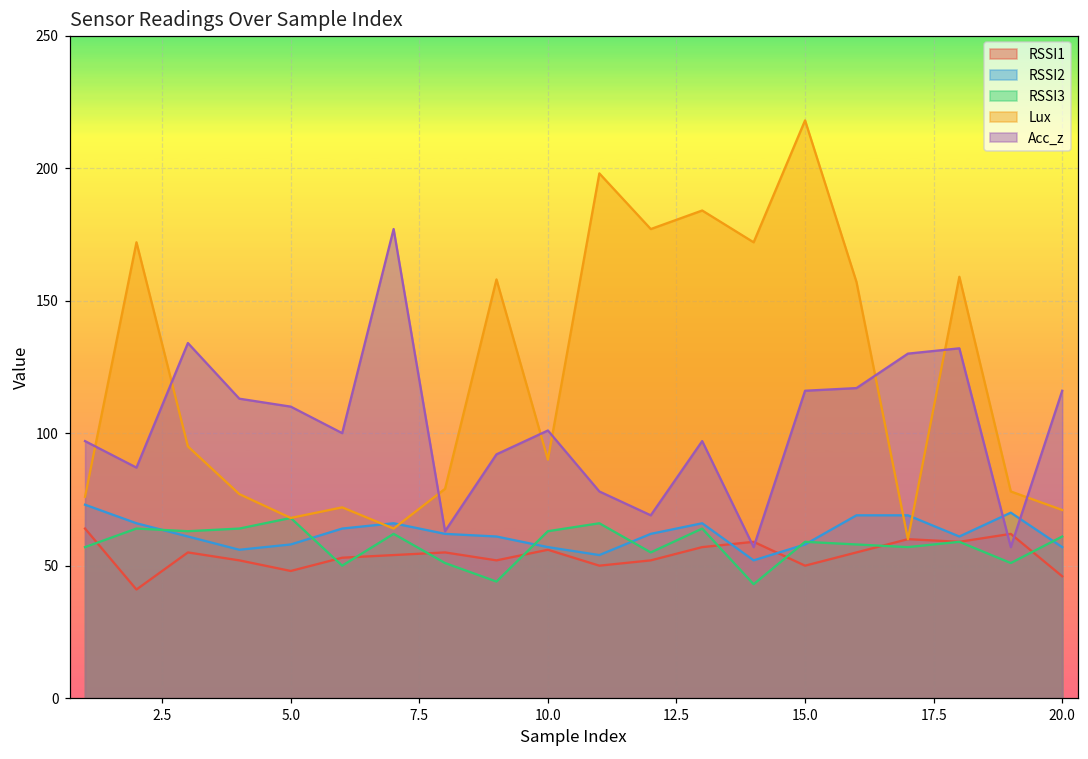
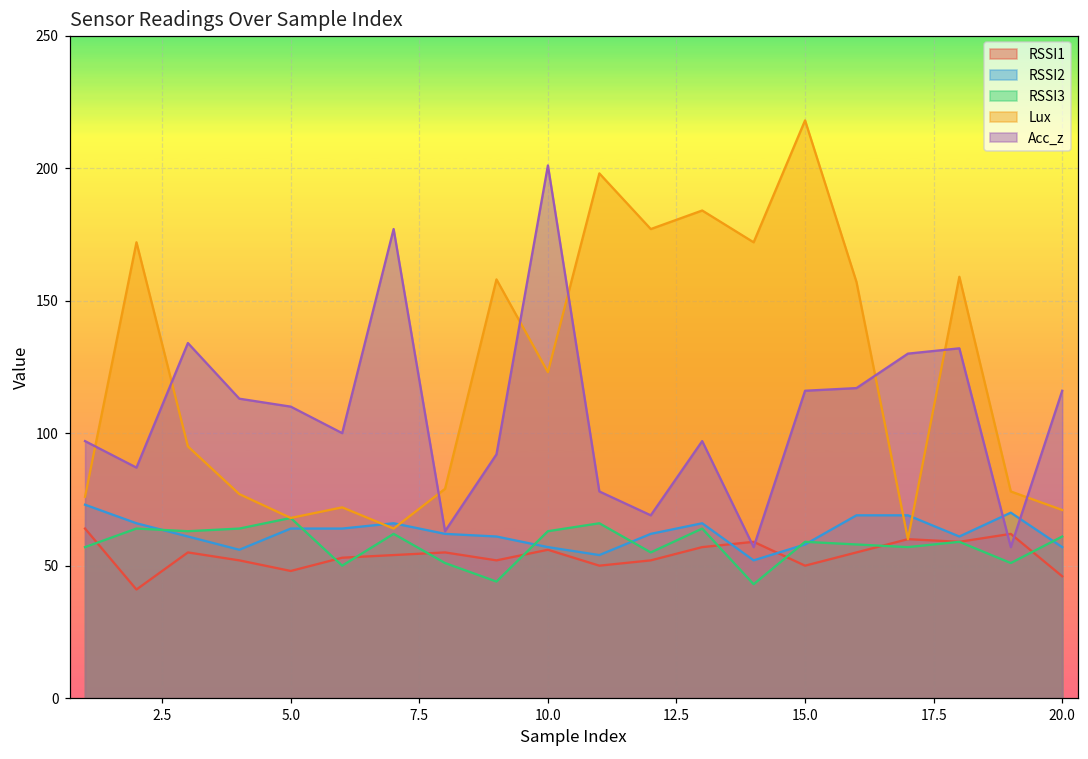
  {
    "RSSI1": {
      "5.0": 48,
      "15.0": 50,
      "20.0": 46
    },
    "RSSI2": {
-     "5.0": 58,
+     "5.0": 64,
      "20.0": 57
    },
    "RSSI3": {
      "10.0": 63,
      "20.0": 61
    },
    "Lux": {
-     "10.0": 90,
+     "10.0": 123,
      "15.0": 218,
      "20.0": 71
    },
    "Acc_z": {
      "5.0": 110,
-     "10.0": 101,
+     "10.0": 201,
      "15.0": 116,
      "20.0": 116
    }
  }
